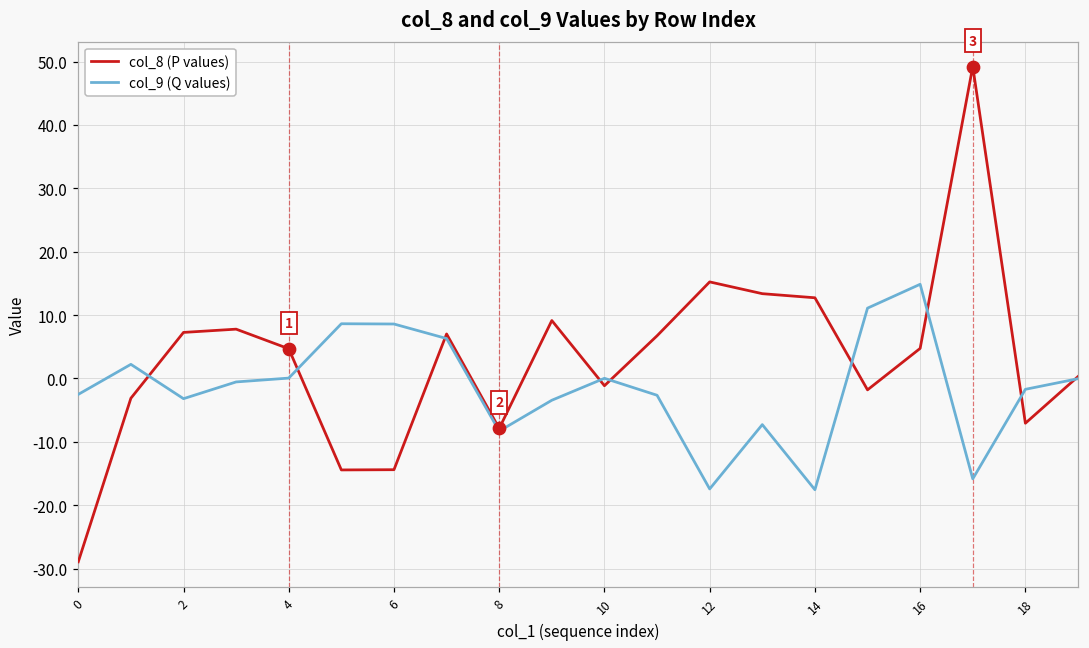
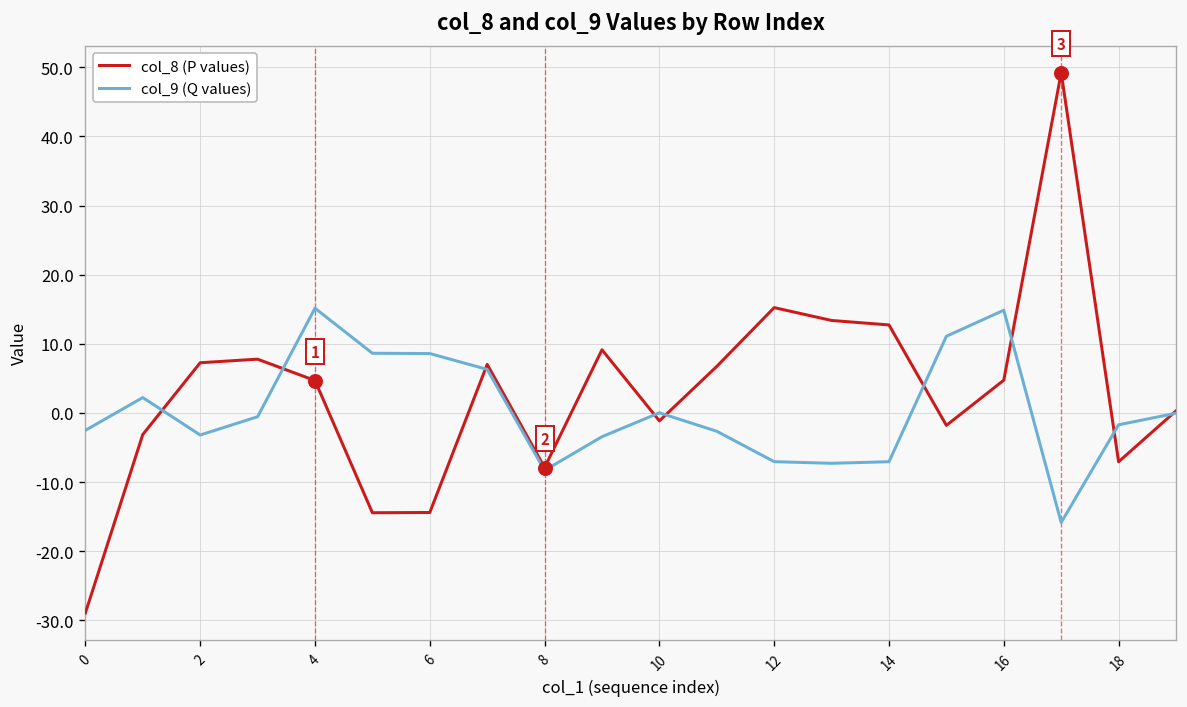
  {
    "col_9 (Q values)": {
      "0": -3,
      "2": -3,
-     "4": 0,
+     "4": 15,
      "6": 9,
      "10": 0,
-     "12": -17,
-     "14": -18,
+     "12": -7,
+     "14": -7,
      "16": 15,
      "18": -2
    }
  }
